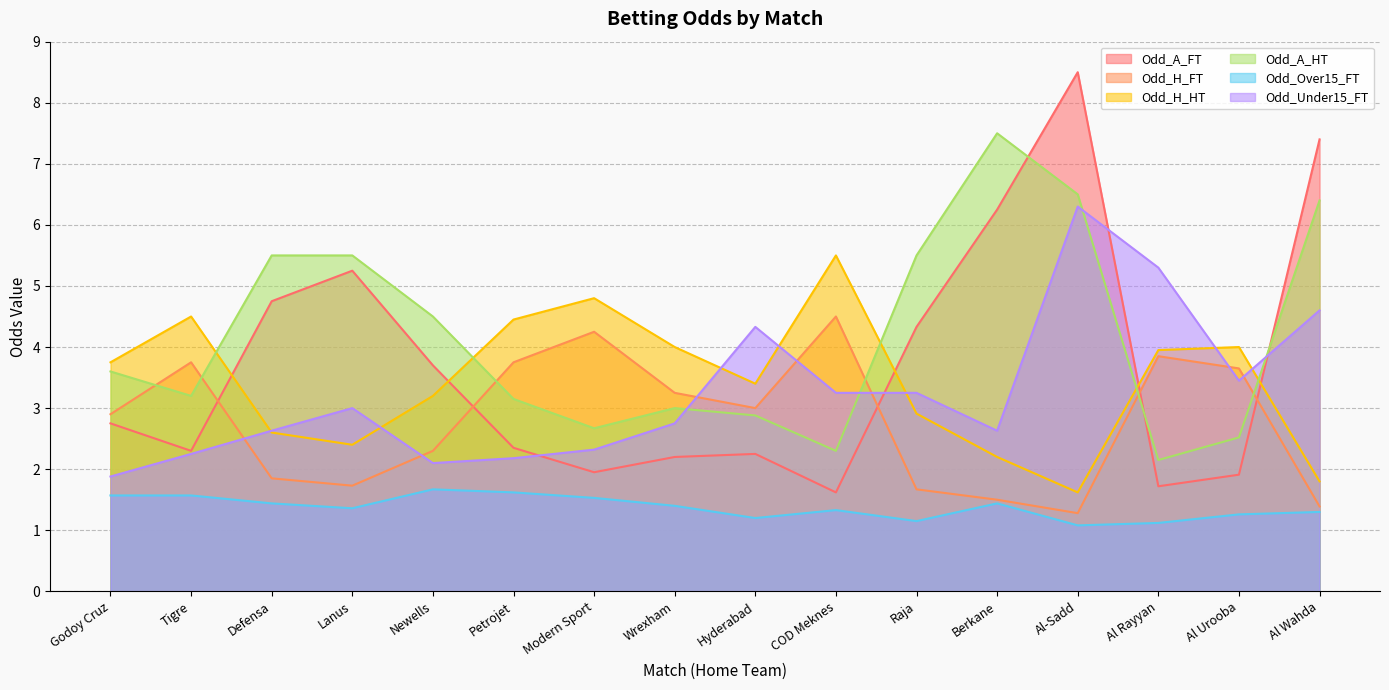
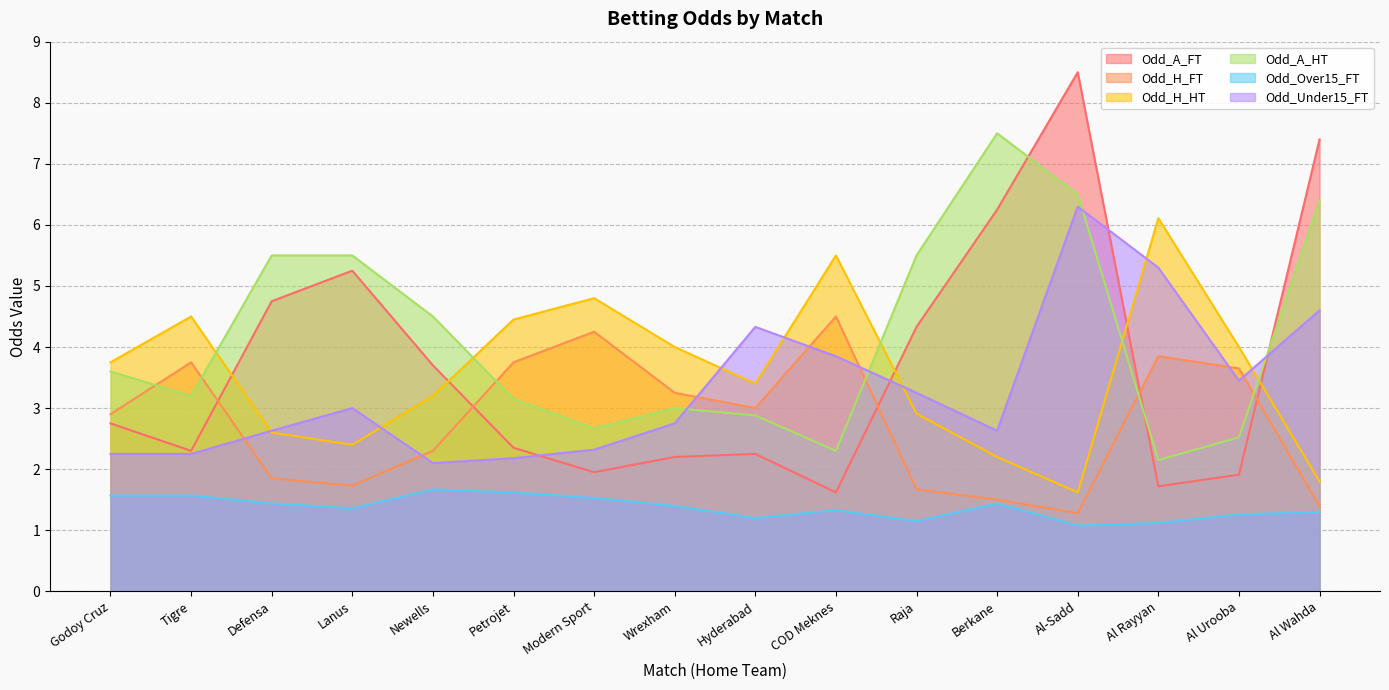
  {
    "Odd_H_HT": {
      "Godoy Cruz": 3.8,
      "Tigre": 4.5,
      "Lanus": 2.4,
      "Newells": 3.2,
      "Petrojet": 4.5,
      "Modern Sport": 4.8,
      "Wrexham": 4.0,
      "Hyderabad": 3.4,
      "COD Meknes": 5.5,
      "Raja": 2.9,
      "Berkane": 2.2,
      "Al-Sadd": 1.6,
-     "Al Rayyan": 4.0,
+     "Al Rayyan": 6.1,
      "Al Urooba": 4.0,
      "Al Wahda": 1.8
    },
    "Odd_A_HT": {
      "Godoy Cruz": 3.6,
      "Tigre": 3.2,
      "Defensa": 5.5,
      "Lanus": 5.5,
      "Newells": 4.5,
      "Petrojet": 3.2,
      "Modern Sport": 2.7,
      "Wrexham": 3.0,
      "Hyderabad": 2.9,
      "COD Meknes": 2.3,
      "Raja": 5.5,
      "Berkane": 7.5,
      "Al-Sadd": 6.5,
      "Al Rayyan": 2.2,
      "Al Urooba": 2.5,
      "Al Wahda": 6.4
    },
    "Odd_Over15_FT": {
      "Godoy Cruz": 1.6,
      "Tigre": 1.6,
      "Defensa": 1.4,
      "Lanus": 1.4,
      "Newells": 1.7,
      "Petrojet": 1.6,
      "Modern Sport": 1.5,
      "Wrexham": 1.4,
      "Hyderabad": 1.2,
      "COD Meknes": 1.3,
      "Raja": 1.2,
      "Berkane": 1.4,
      "Al-Sadd": 1.1,
      "Al Rayyan": 1.1,
      "Al Urooba": 1.3,
      "Al Wahda": 1.3
    },
    "Odd_Under15_FT": {
-     "Godoy Cruz": 1.9,
+     "Godoy Cruz": 2.3,
      "Tigre": 2.3,
      "Lanus": 3.0,
      "Newells": 2.1,
      "Petrojet": 2.2,
      "Modern Sport": 2.3,
      "Wrexham": 2.8,
      "Hyderabad": 4.3,
-     "COD Meknes": 3.3,
+     "COD Meknes": 3.9,
      "Raja": 3.3,
      "Berkane": 2.6,
      "Al-Sadd": 6.3,
      "Al Rayyan": 5.3,
      "Al Urooba": 3.5,
      "Al Wahda": 4.6
    }
  }
